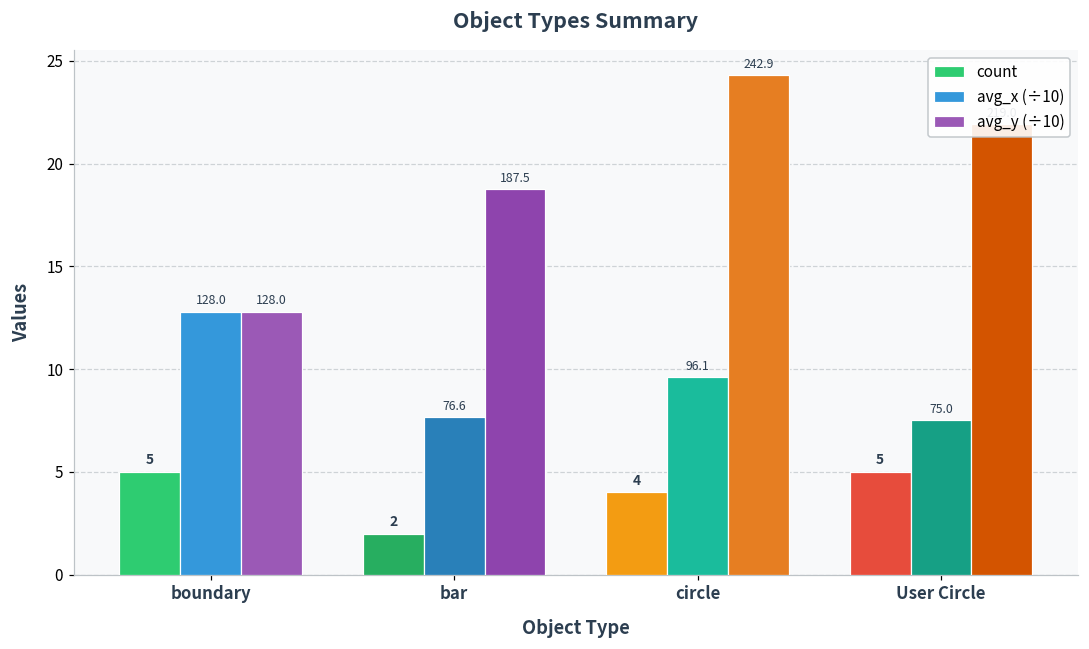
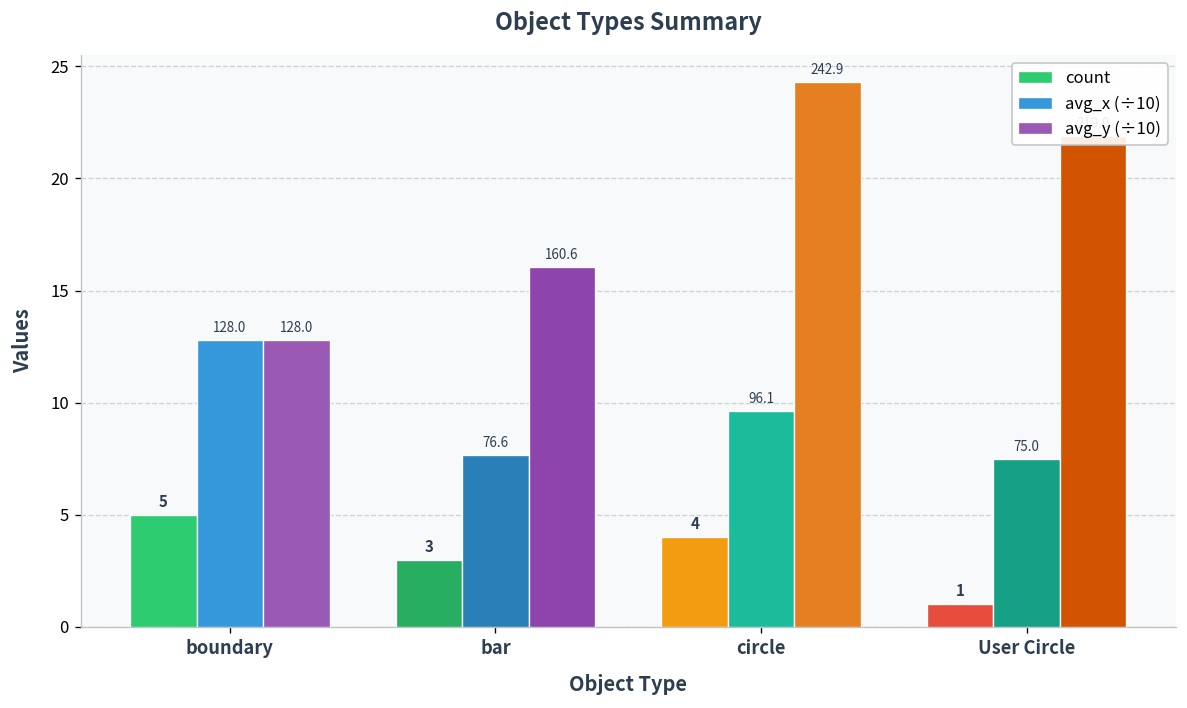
  {
    "count": {
      "boundary": 5,
-     "bar": 2,
+     "bar": 3,
      "circle": 4,
-     "User Circle": 5
+     "User Circle": 1
    },
    "avg_y (÷10)": {
-     "bar": 187.5
+     "bar": 160.6
    }
  }
